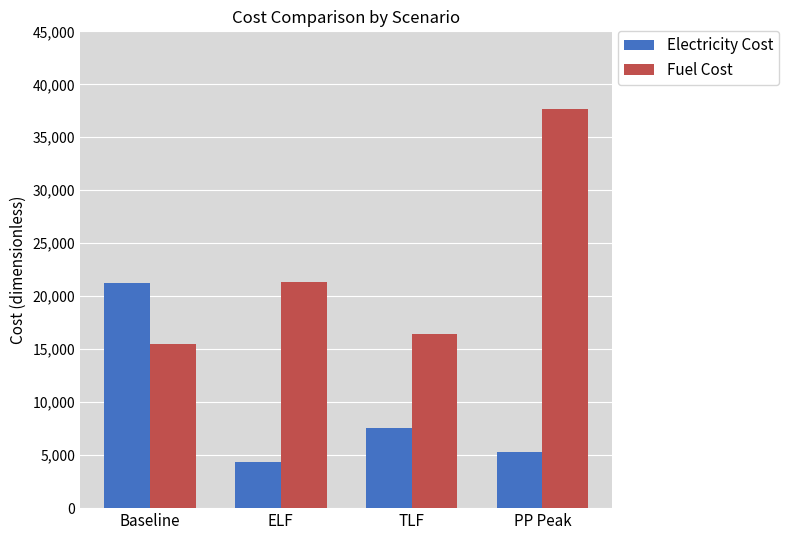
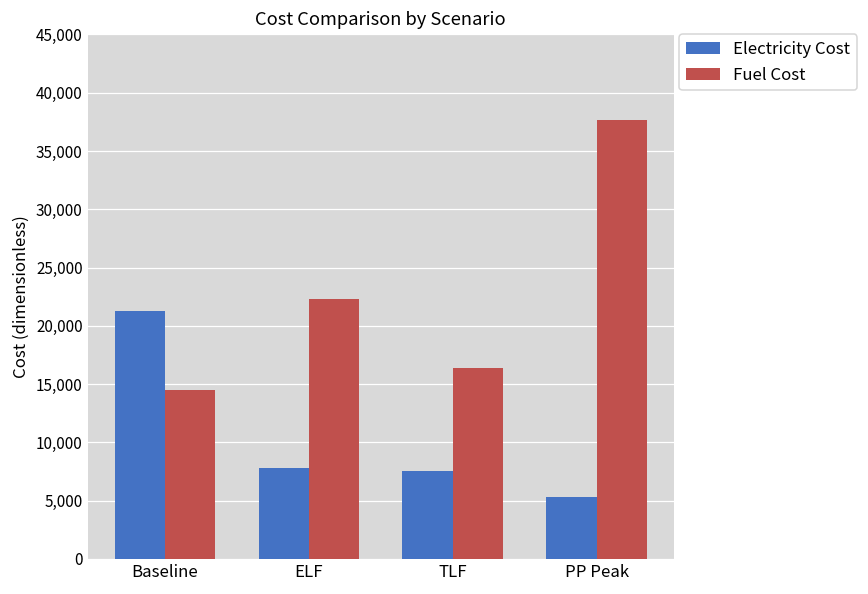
  {
    "Electricity Cost": {
      "Baseline": "21,300",
-     "ELF": "4,300",
+     "ELF": "7,800",
      "TLF": "7,500",
      "PP Peak": "5,300"
    },
    "Fuel Cost": {
-     "Baseline": "15,500",
-     "ELF": "21,300",
+     "Baseline": "14,500",
+     "ELF": "22,300",
      "TLF": "16,400",
      "PP Peak": "37,600"
    }
  }
